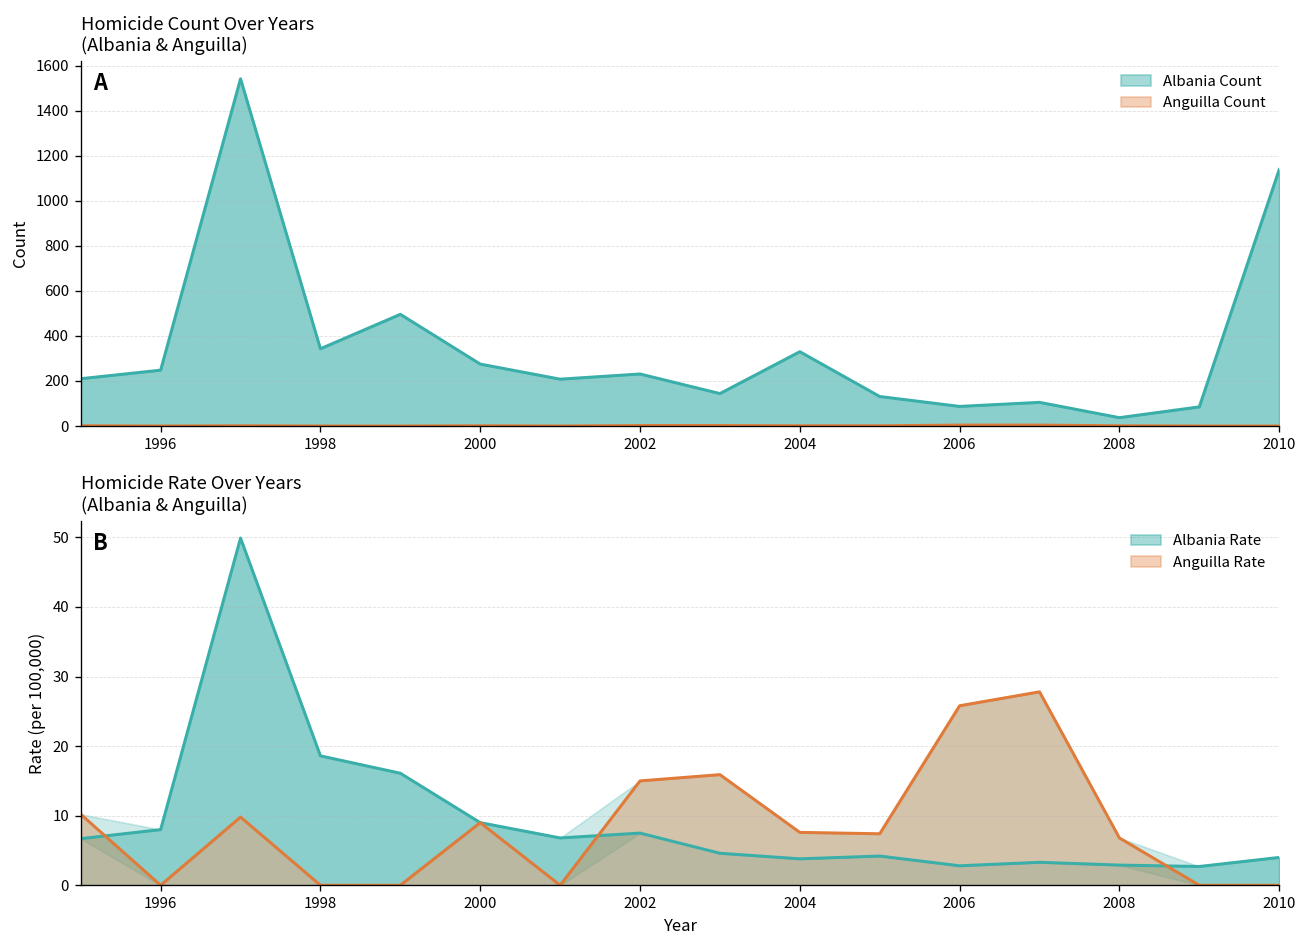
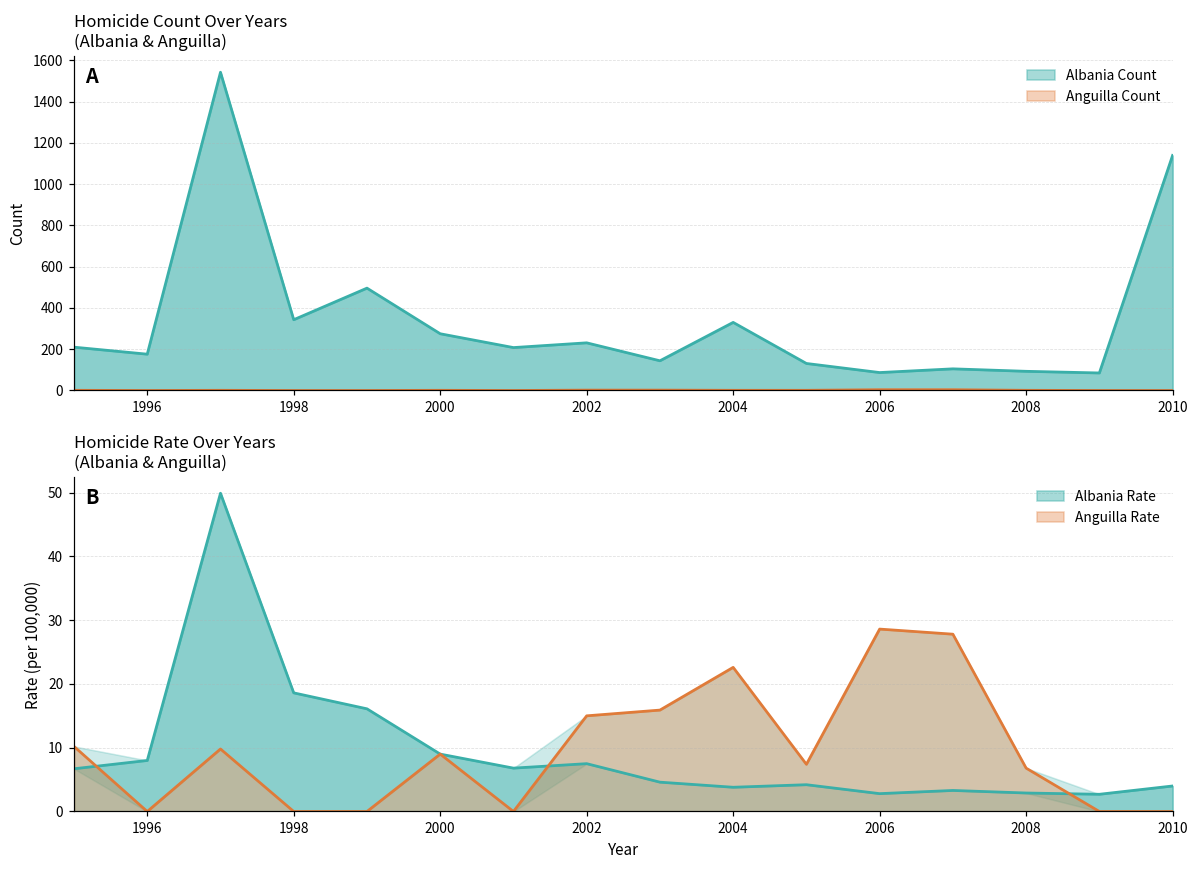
  {
    "Homicide Count Over Years (Albania & Anguilla)": {
      "Albania Count": {
-       "1996": 250,
+       "1996": 180,
        "1998": 340,
        "2000": 280,
        "2002": 230,
        "2004": 330,
        "2006": 90,
-       "2008": 40,
+       "2008": 90,
        "2010": 1140
      },
      "Anguilla Count": {
        "1996": 0,
        "1998": 0,
        "2000": 0,
        "2002": 0,
        "2004": 0,
        "2006": 0,
        "2008": 0,
        "2010": 0
      }
    },
    "Homicide Rate Over Years (Albania & Anguilla)": {
      "Anguilla Rate": {
        "1996": 0,
        "1998": 0,
-       "2004": 8,
-       "2006": 26,
+       "2004": 23,
+       "2006": 29,
        "2010": 0
      }
    }
  }
